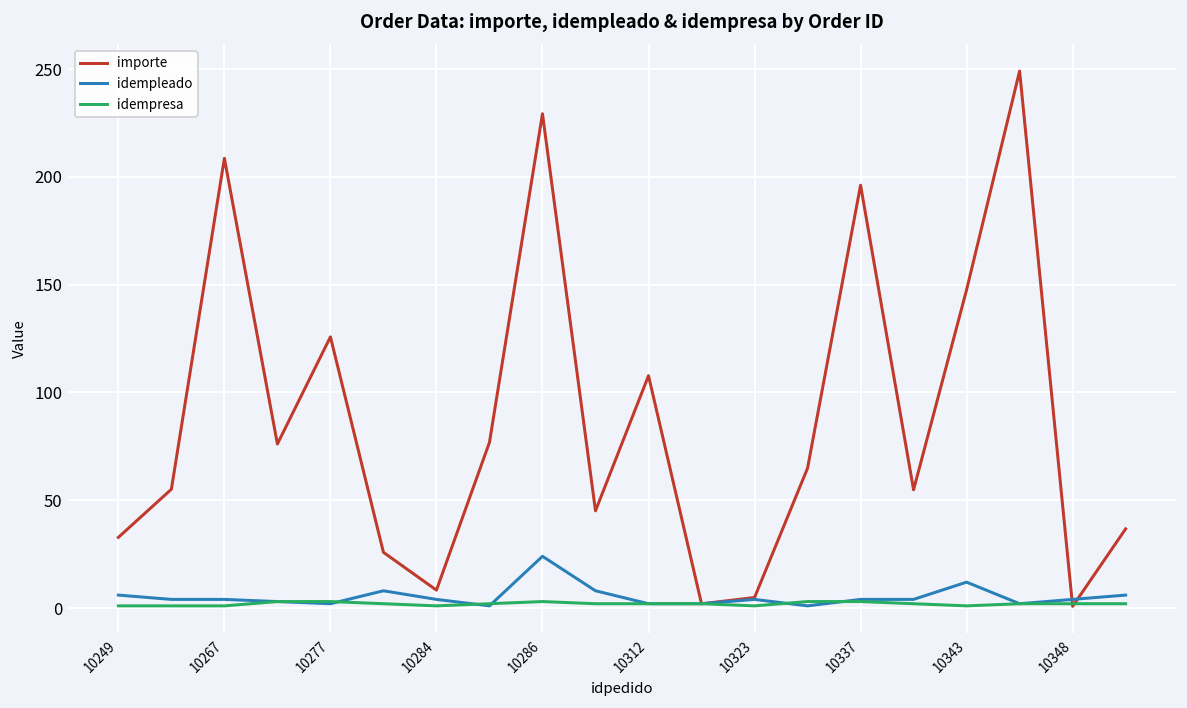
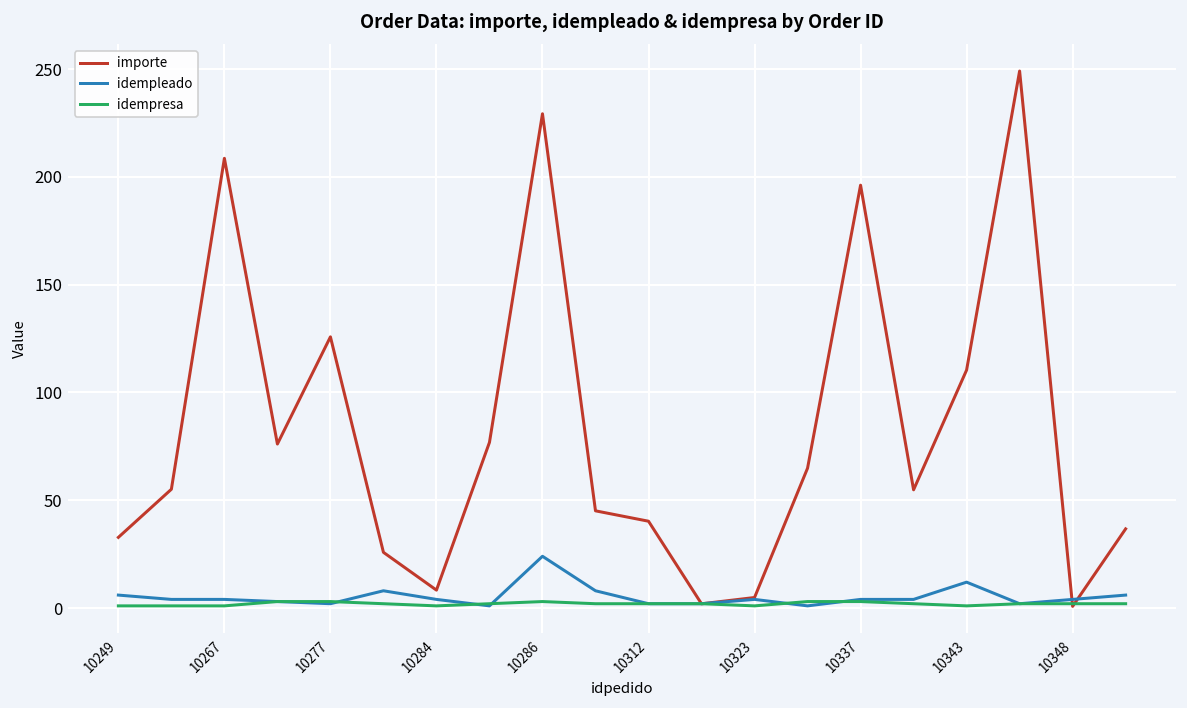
  {
    "importe": {
      "10249": 33,
      "10267": 209,
      "10277": 126,
      "10284": 8,
      "10286": 229,
-     "10312": 108,
+     "10312": 40,
      "10337": 196,
-     "10343": 148
+     "10343": 110
    },
    "idempleado": {
      "10249": 6,
      "10267": 4,
      "10284": 4,
      "10286": 24,
      "10343": 12,
      "10348": 4
    },
    "idempresa": {
      "10249": 1,
      "10267": 1,
      "10284": 1,
      "10286": 3,
      "10323": 1,
      "10343": 1
    }
  }
